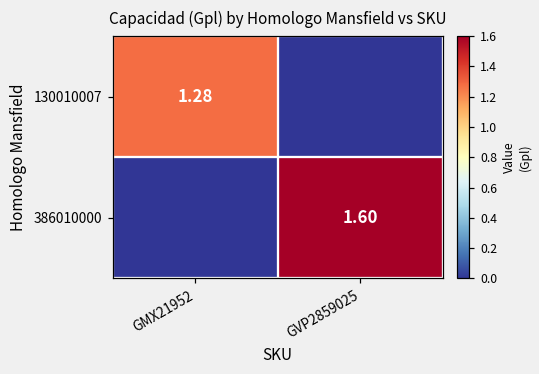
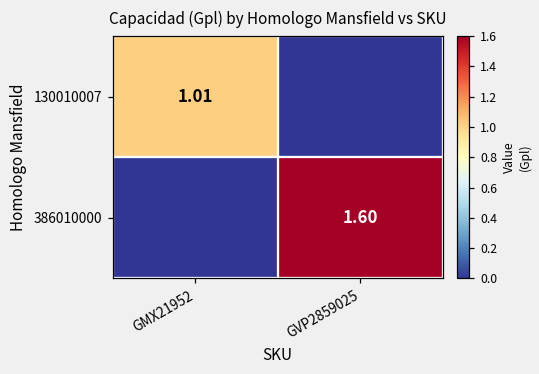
  {
    "130010007": {
-     "GMX21952": 1.28
+     "GMX21952": 1.01
    },
    "386010000": {
      "GVP2859025": 1.60
    }
  }
